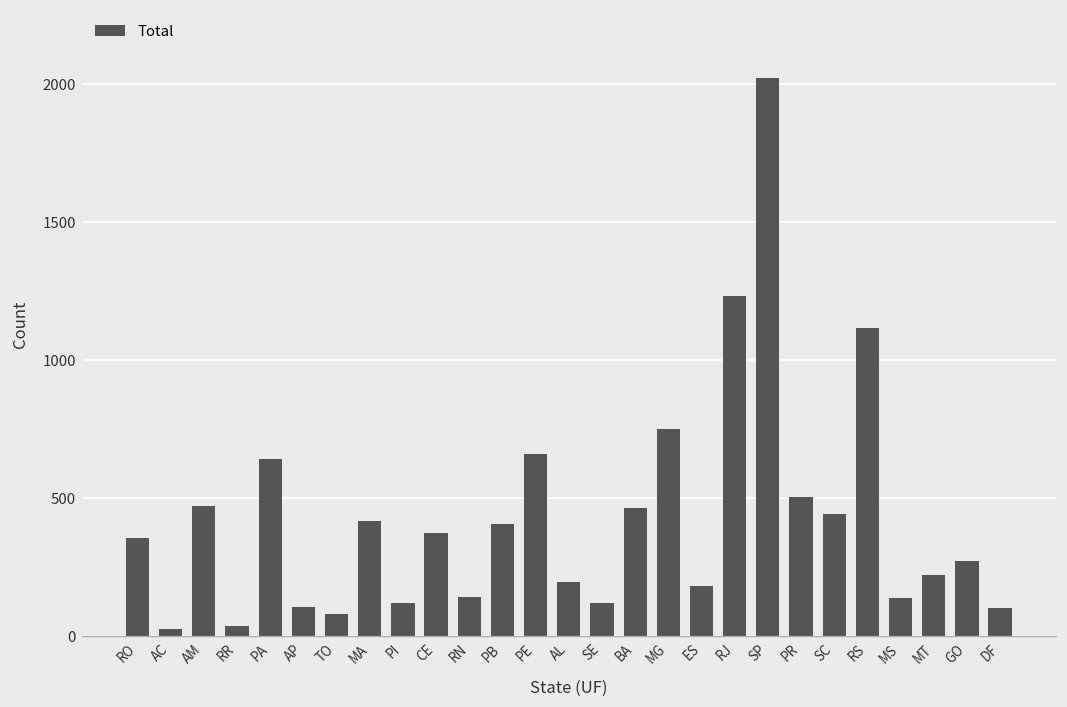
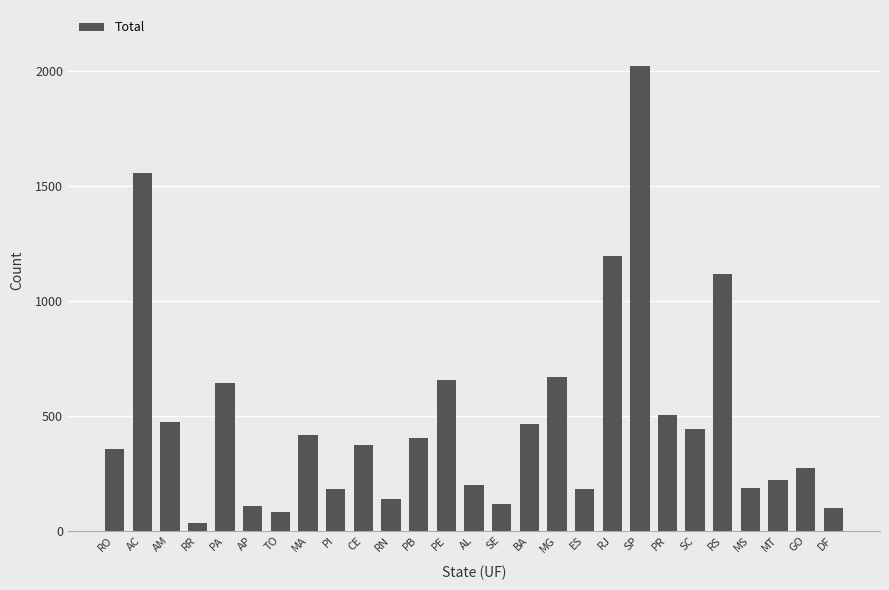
  {
    "RO": 350,
-   "AC": 20,
+   "AC": 1560,
    "AM": 470,
    "RR": 40,
    "PA": 640,
    "AP": 110,
    "TO": 80,
    "MA": 420,
-   "PI": 120,
+   "PI": 180,
    "CE": 370,
    "RN": 140,
    "PB": 400,
    "PE": 660,
    "AL": 200,
    "SE": 120,
    "BA": 460,
-   "MG": 750,
+   "MG": 670,
    "ES": 180,
-   "RJ": 1230,
+   "RJ": 1190,
    "SP": 2020,
    "PR": 500,
    "SC": 440,
    "RS": 1110,
-   "MS": 140,
+   "MS": 180,
    "MT": 220,
    "GO": 270,
    "DF": 100
  }
